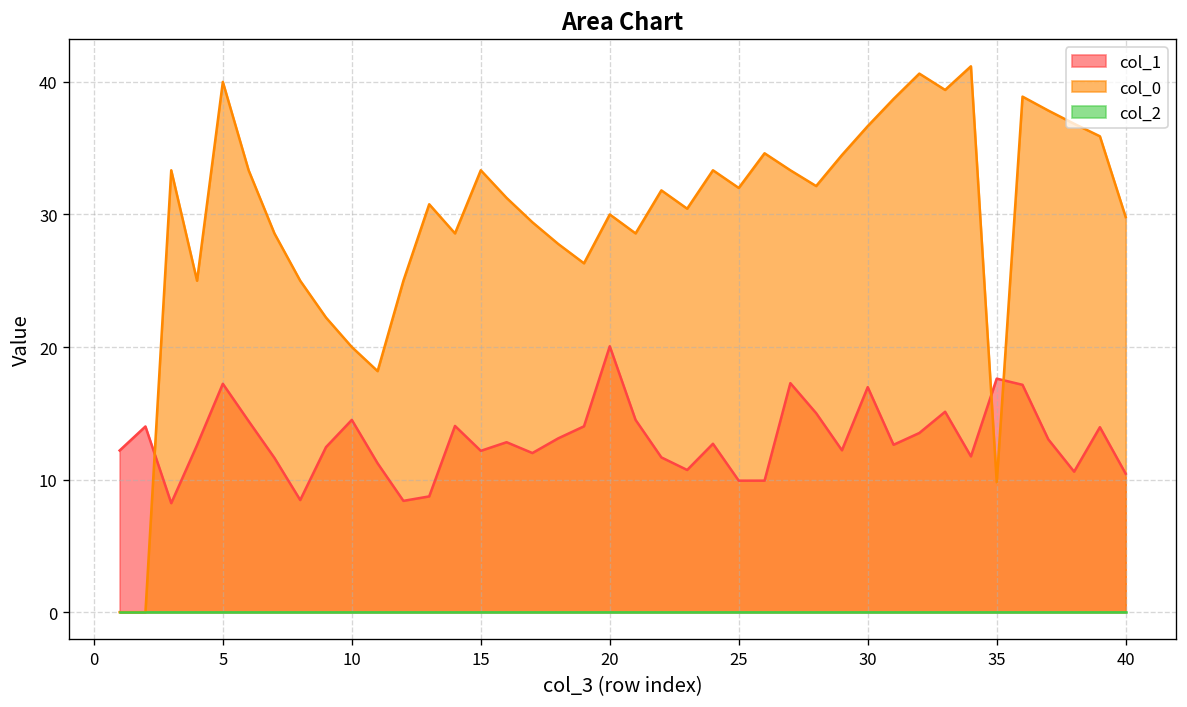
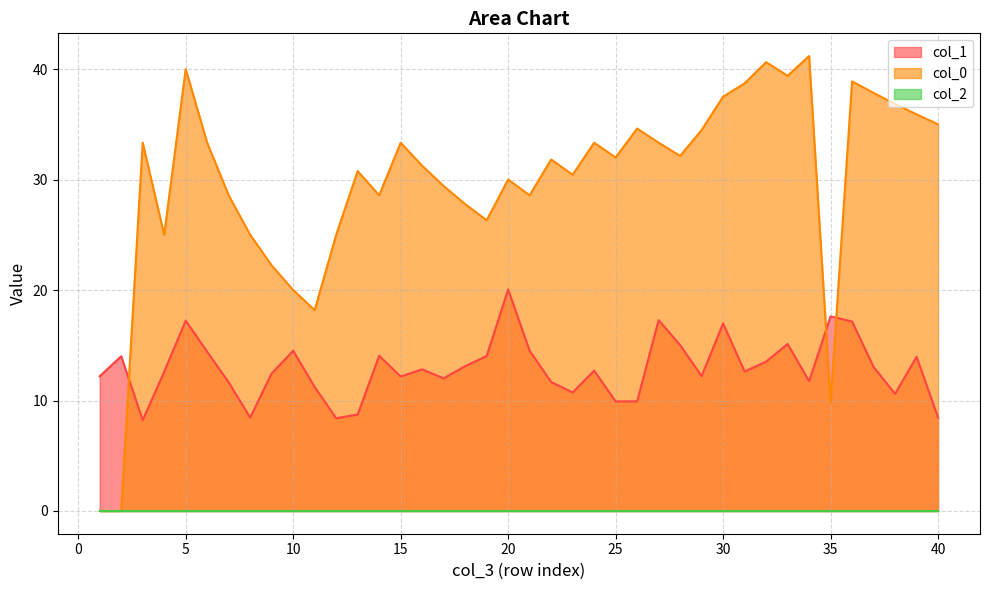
  {
    "col_1": {
      "5": 17.2,
      "10": 14.5,
      "15": 12.2,
      "20": 20.1,
      "25": 9.9,
      "30": 17.0,
      "35": 17.6,
-     "40": 10.4
+     "40": 8.5
    },
    "col_0": {
      "5": 40.0,
      "10": 20.0,
      "15": 33.3,
      "20": 30.0,
      "25": 32.0,
-     "30": 36.7,
+     "30": 37.5,
      "35": 9.8,
-     "40": 29.8
+     "40": 35.0
    },
    "col_2": {
      "5": 0.0,
      "10": 0.0,
      "15": 0.0,
      "20": 0.0,
      "25": 0.0,
      "30": 0.0,
      "35": 0.0,
      "40": 0.0
    }
  }
